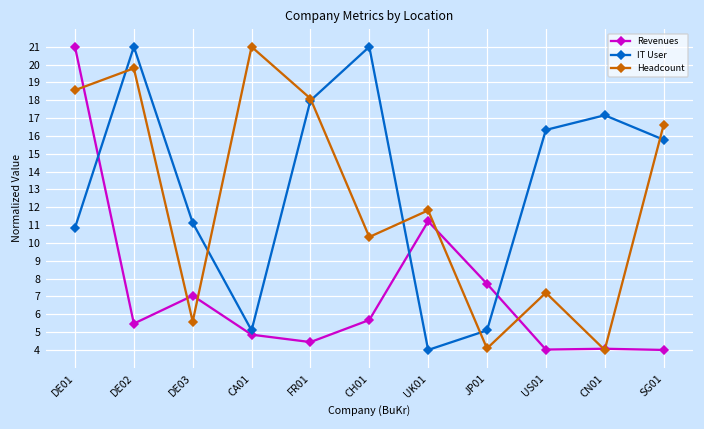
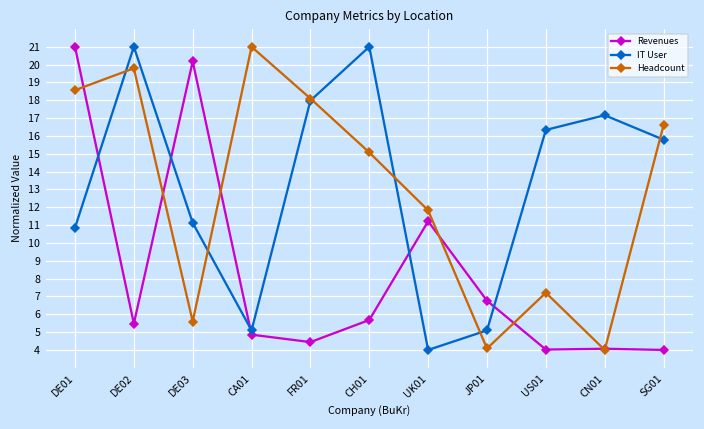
  {
    "Revenues": {
      "DE01": 21.0,
      "DE02": 5.5,
-     "DE03": 7.0,
+     "DE03": 20.2,
      "CA01": 4.9,
      "FR01": 4.4,
      "CH01": 5.7,
      "UK01": 11.2,
-     "JP01": 7.7,
+     "JP01": 6.8,
      "US01": 4.0,
      "SG01": 4.0
    },
    "IT User": {
      "DE01": 10.9,
      "DE02": 21.0,
      "DE03": 11.1,
      "CA01": 5.1,
      "CH01": 21.0,
      "UK01": 4.0,
      "JP01": 5.1,
      "US01": 16.3,
      "CN01": 17.2,
      "SG01": 15.8
    },
    "Headcount": {
      "DE01": 18.6,
      "DE02": 19.8,
      "DE03": 5.6,
      "CA01": 21.0,
-     "CH01": 10.3,
+     "CH01": 15.1,
      "UK01": 11.8,
      "JP01": 4.1,
      "US01": 7.2,
      "SG01": 16.6
    }
  }
